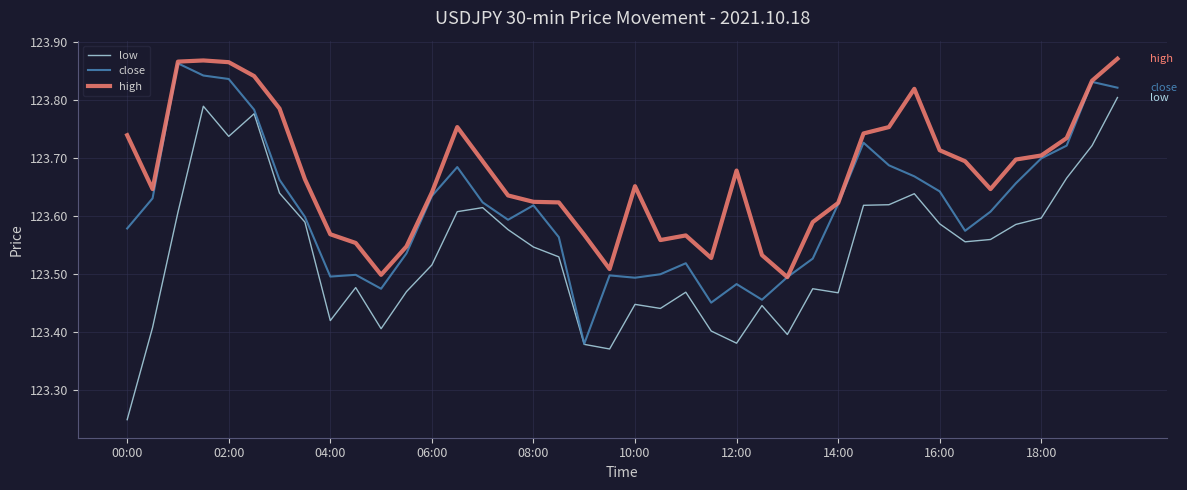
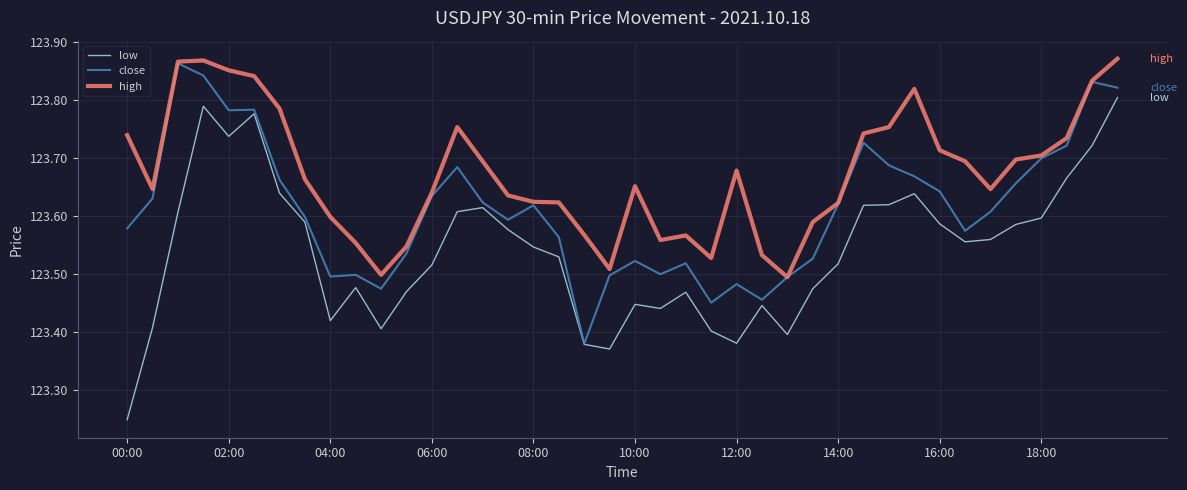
  {
    "low": {
      "00:00": 123.25,
      "02:00": 123.74,
      "04:00": 123.42,
      "06:00": 123.52,
      "08:00": 123.55,
      "10:00": 123.45,
      "12:00": 123.38,
-     "14:00": 123.47,
+     "14:00": 123.52,
      "16:00": 123.59,
      "18:00": 123.60
    },
    "close": {
      "00:00": 123.58,
-     "02:00": 123.84,
+     "02:00": 123.78,
      "04:00": 123.50,
      "06:00": 123.63,
      "08:00": 123.62,
-     "10:00": 123.49,
+     "10:00": 123.52,
      "12:00": 123.48,
      "16:00": 123.64,
      "18:00": 123.70
    },
    "high": {
      "00:00": 123.74,
-     "02:00": 123.87,
-     "04:00": 123.57,
+     "02:00": 123.85,
+     "04:00": 123.60,
      "06:00": 123.64,
      "08:00": 123.62,
      "10:00": 123.65,
      "12:00": 123.68,
      "16:00": 123.71,
      "18:00": 123.70
    }
  }
